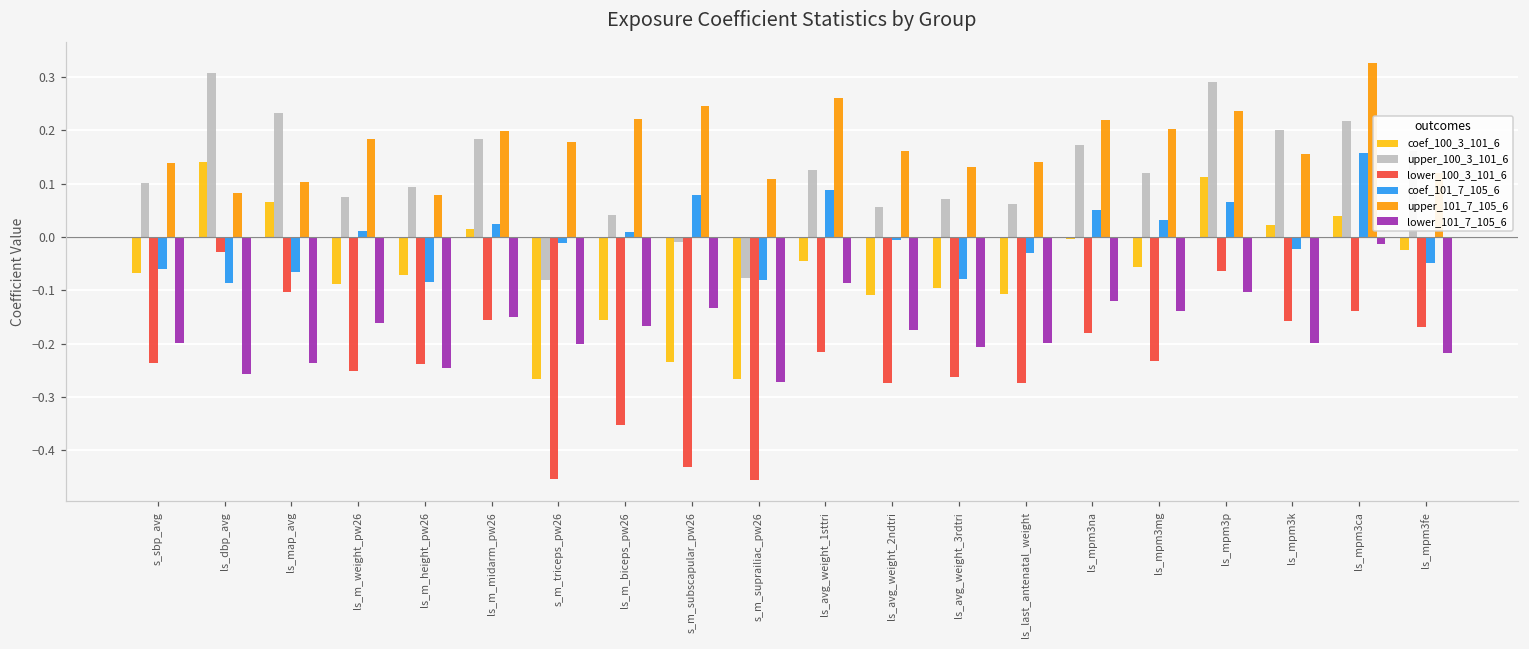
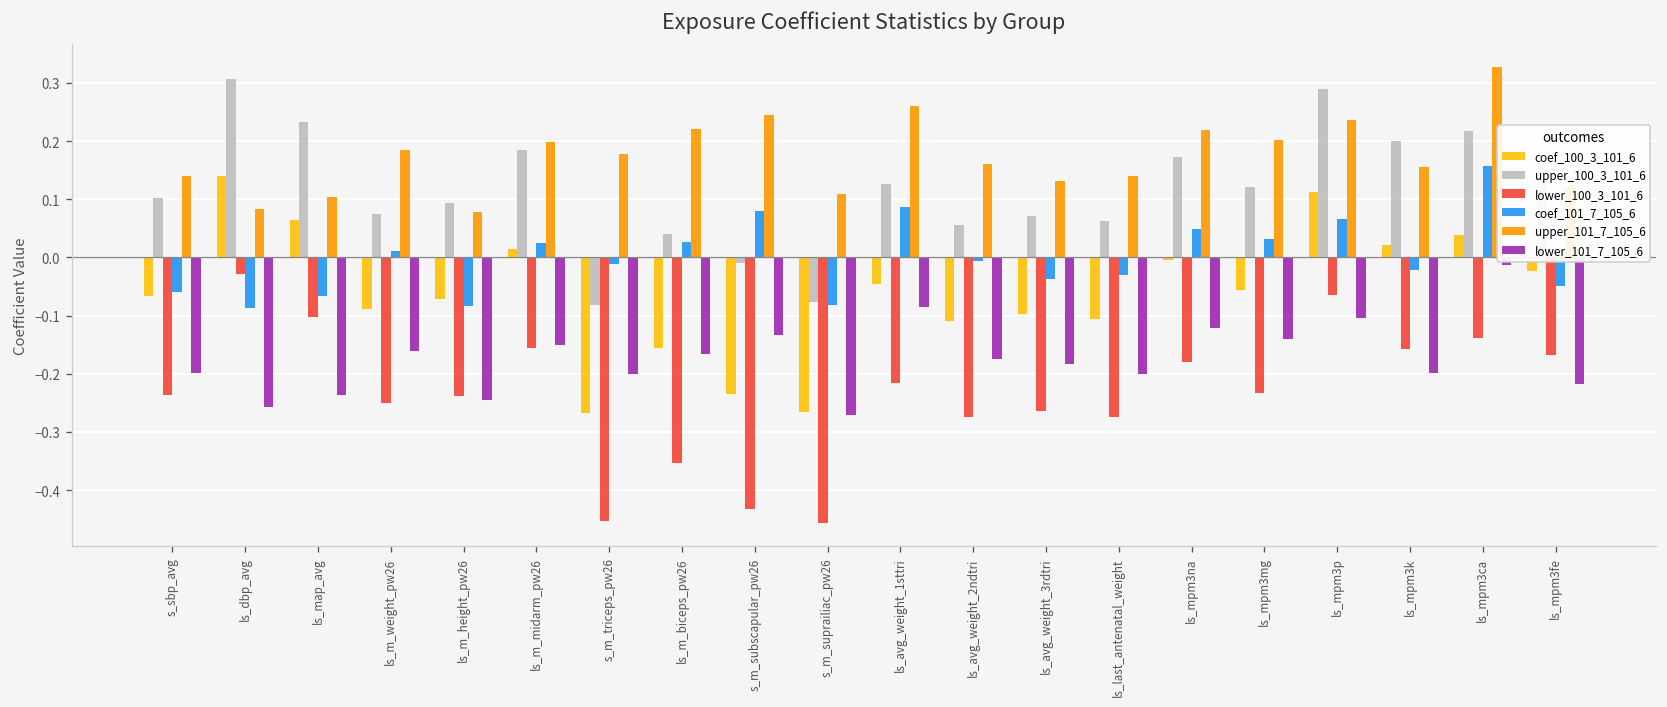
  {
    "upper_100_3_101_6": {
      "s_sbp_avg": 0.10,
      "ls_dbp_avg": 0.31,
      "ls_map_avg": 0.23,
      "ls_m_weight_pw26": 0.07,
      "ls_m_height_pw26": 0.09,
      "ls_m_midarm_pw26": 0.18,
      "s_m_triceps_pw26": -0.08,
      "ls_m_biceps_pw26": 0.04,
      "s_m_subscapular_pw26": -0.01,
      "s_m_suprailiac_pw26": -0.08,
      "ls_avg_weight_1sttri": 0.13,
      "ls_avg_weight_2ndtri": 0.06,
      "ls_avg_weight_3rdtri": 0.07,
      "ls_last_antenatal_weight": 0.06,
      "ls_mpm3na": 0.17,
      "ls_mpm3mg": 0.12,
      "ls_mpm3p": 0.29,
      "ls_mpm3k": 0.20,
      "ls_mpm3ca": 0.22
    },
    "lower_100_3_101_6": {
      "s_sbp_avg": -0.24,
      "ls_dbp_avg": -0.03,
      "ls_map_avg": -0.10,
      "ls_m_weight_pw26": -0.25,
      "ls_m_height_pw26": -0.24,
      "ls_m_midarm_pw26": -0.16,
      "s_m_triceps_pw26": -0.45,
      "ls_m_biceps_pw26": -0.35,
      "s_m_subscapular_pw26": -0.43,
      "s_m_suprailiac_pw26": -0.46,
      "ls_avg_weight_1sttri": -0.22,
      "ls_avg_weight_2ndtri": -0.27,
      "ls_avg_weight_3rdtri": -0.26,
      "ls_last_antenatal_weight": -0.27,
      "ls_mpm3na": -0.18,
      "ls_mpm3mg": -0.23,
      "ls_mpm3p": -0.06,
      "ls_mpm3k": -0.16,
      "ls_mpm3ca": -0.14,
      "ls_mpm3fe": -0.17
    },
    "coef_101_7_105_6": {
      "s_sbp_avg": -0.06,
      "ls_dbp_avg": -0.09,
      "ls_map_avg": -0.07,
      "ls_m_weight_pw26": 0.01,
      "ls_m_height_pw26": -0.08,
      "ls_m_midarm_pw26": 0.02,
      "s_m_triceps_pw26": -0.01,
-     "ls_m_biceps_pw26": 0.01,
+     "ls_m_biceps_pw26": 0.03,
      "s_m_subscapular_pw26": 0.08,
      "s_m_suprailiac_pw26": -0.08,
      "ls_avg_weight_1sttri": 0.09,
      "ls_avg_weight_2ndtri": -0.01,
-     "ls_avg_weight_3rdtri": -0.08,
+     "ls_avg_weight_3rdtri": -0.04,
      "ls_last_antenatal_weight": -0.03,
      "ls_mpm3na": 0.05,
      "ls_mpm3mg": 0.03,
      "ls_mpm3p": 0.07,
      "ls_mpm3k": -0.02,
      "ls_mpm3ca": 0.16,
      "ls_mpm3fe": -0.05
    },
    "lower_101_7_105_6": {
      "s_sbp_avg": -0.20,
      "ls_dbp_avg": -0.26,
      "ls_map_avg": -0.24,
      "ls_m_weight_pw26": -0.16,
      "ls_m_height_pw26": -0.25,
      "ls_m_midarm_pw26": -0.15,
      "s_m_triceps_pw26": -0.20,
      "ls_m_biceps_pw26": -0.17,
      "s_m_subscapular_pw26": -0.13,
      "s_m_suprailiac_pw26": -0.27,
      "ls_avg_weight_1sttri": -0.09,
      "ls_avg_weight_2ndtri": -0.17,
-     "ls_avg_weight_3rdtri": -0.21,
+     "ls_avg_weight_3rdtri": -0.18,
      "ls_last_antenatal_weight": -0.20,
      "ls_mpm3na": -0.12,
      "ls_mpm3mg": -0.14,
      "ls_mpm3p": -0.10,
      "ls_mpm3k": -0.20,
      "ls_mpm3ca": -0.01,
      "ls_mpm3fe": -0.22
    }
  }
